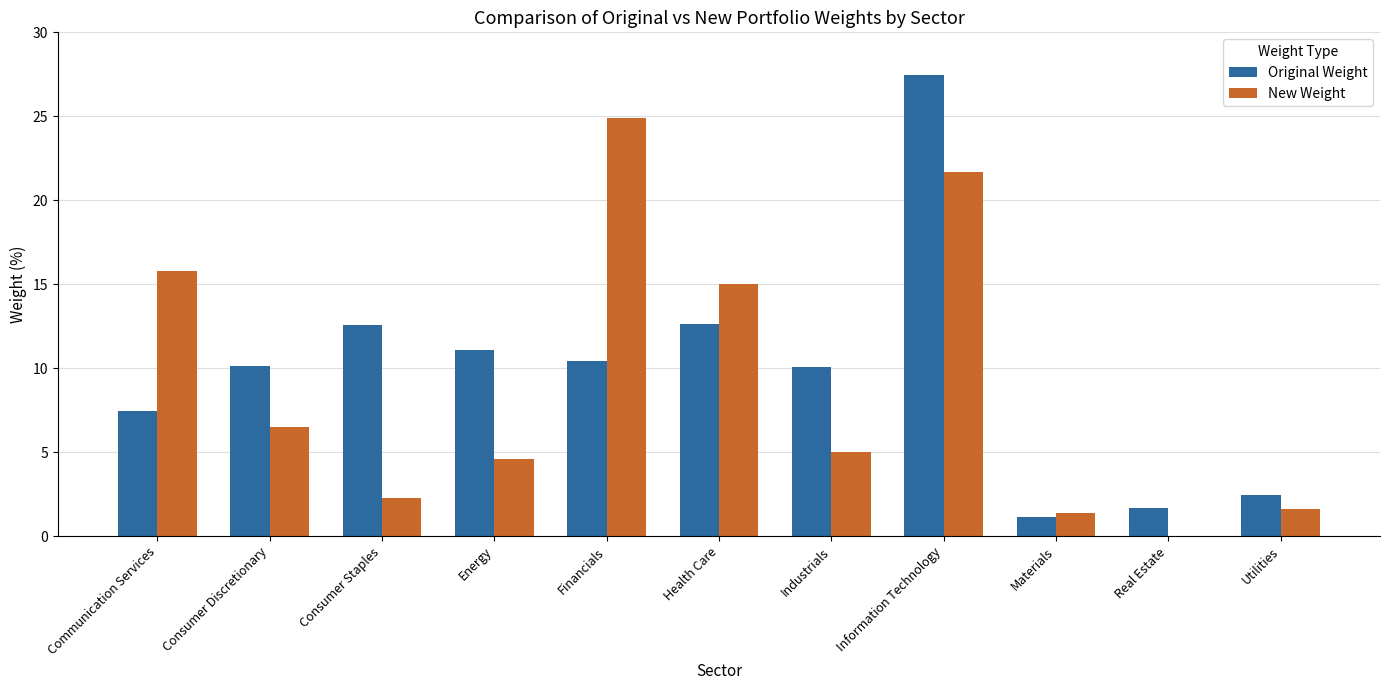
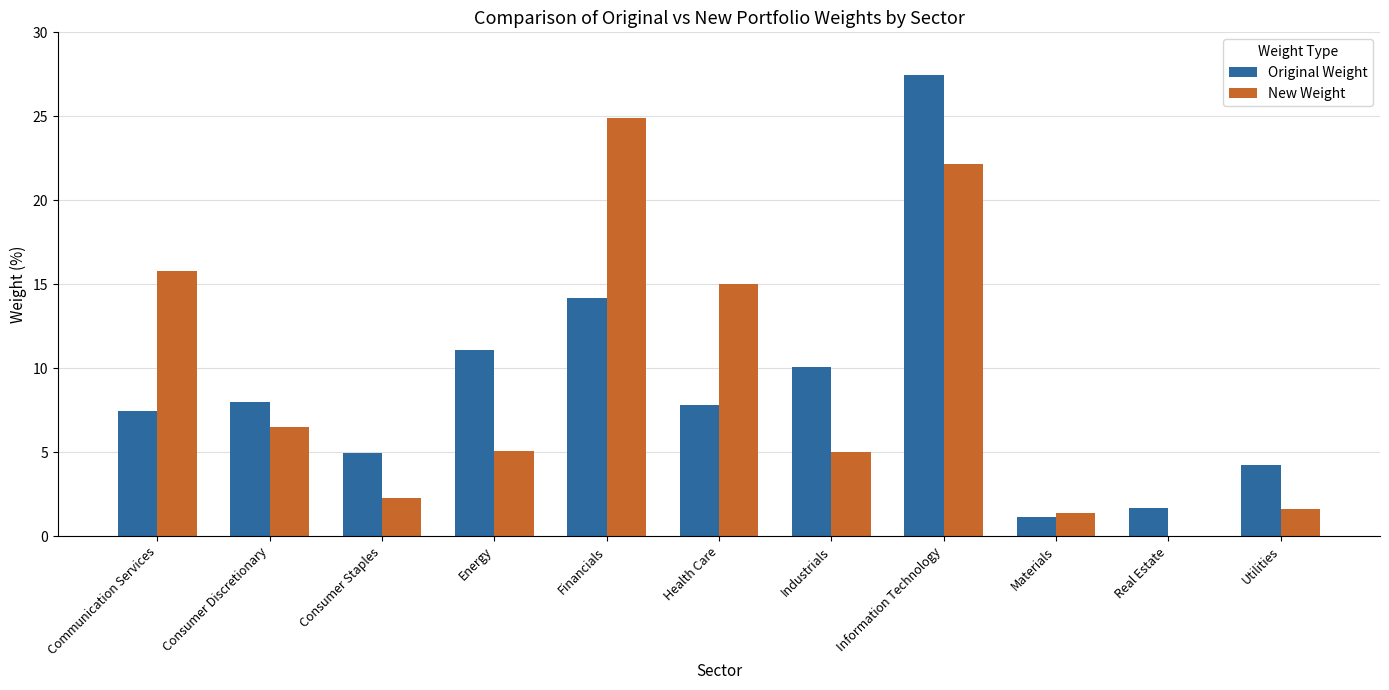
  {
    "Original Weight": {
      "Communication Services": 7.4,
-     "Consumer Discretionary": 10.1,
-     "Consumer Staples": 12.5,
+     "Consumer Discretionary": 8.0,
+     "Consumer Staples": 4.9,
      "Energy": 11.1,
-     "Financials": 10.4,
-     "Health Care": 12.6,
+     "Financials": 14.2,
+     "Health Care": 7.8,
      "Industrials": 10.1,
      "Information Technology": 27.5,
      "Materials": 1.1,
      "Real Estate": 1.7,
-     "Utilities": 2.5
+     "Utilities": 4.2
    },
    "New Weight": {
      "Communication Services": 15.8,
      "Consumer Discretionary": 6.5,
      "Consumer Staples": 2.3,
-     "Energy": 4.6,
+     "Energy": 5.1,
      "Financials": 24.9,
      "Health Care": 15.0,
      "Industrials": 5.0,
-     "Information Technology": 21.7,
+     "Information Technology": 22.2,
      "Materials": 1.4,
      "Real Estate": 0.0,
      "Utilities": 1.6
    }
  }
